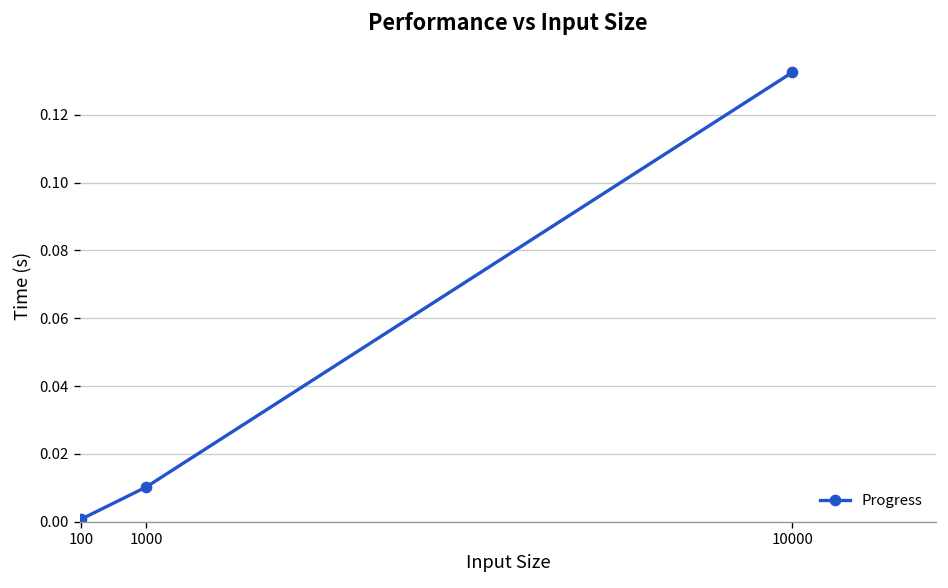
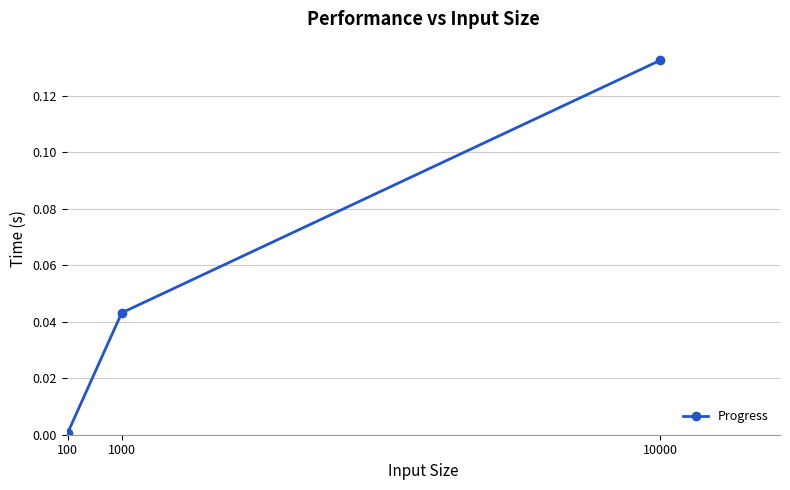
  {
    "100": 0.001,
-   "1000": 0.010,
+   "1000": 0.043,
    "10000": 0.132
  }
